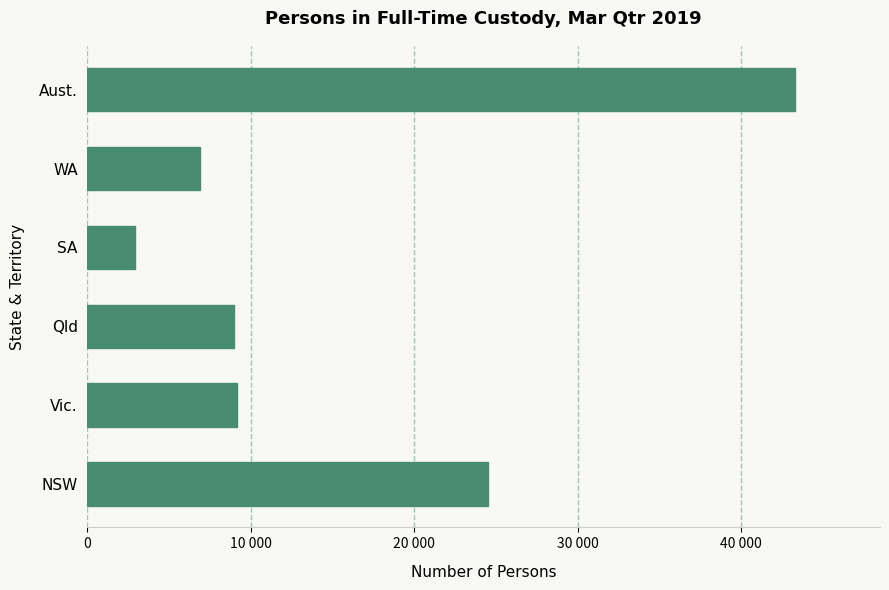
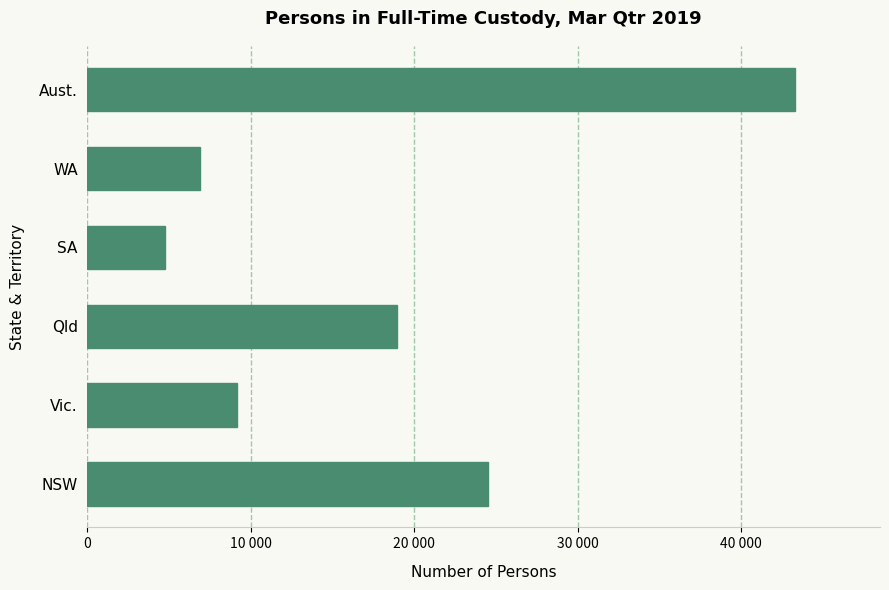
  {
    "Aust.": 43300,
    "WA": 6900,
-   "SA": 2900,
-   "Qld": 9000,
+   "SA": 4800,
+   "Qld": 18900,
    "Vic.": 9100,
    "NSW": 24500
  }
